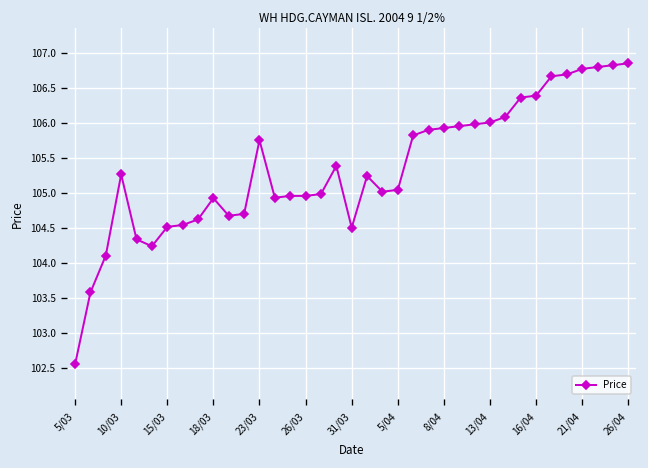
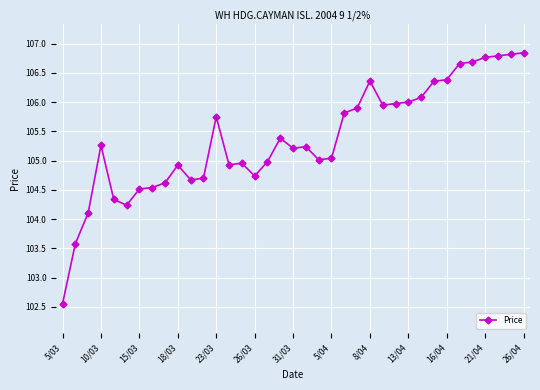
  {
    "5/03": 102.6,
    "10/03": 105.3,
    "15/03": 104.5,
    "18/03": 104.9,
    "23/03": 105.8,
-   "26/03": 105.0,
-   "31/03": 104.5,
+   "26/03": 104.7,
+   "31/03": 105.2,
    "5/04": 105.0,
-   "8/04": 105.9,
+   "8/04": 106.4,
    "13/04": 106.0,
    "16/04": 106.4,
    "21/04": 106.8,
    "26/04": 106.8
  }
